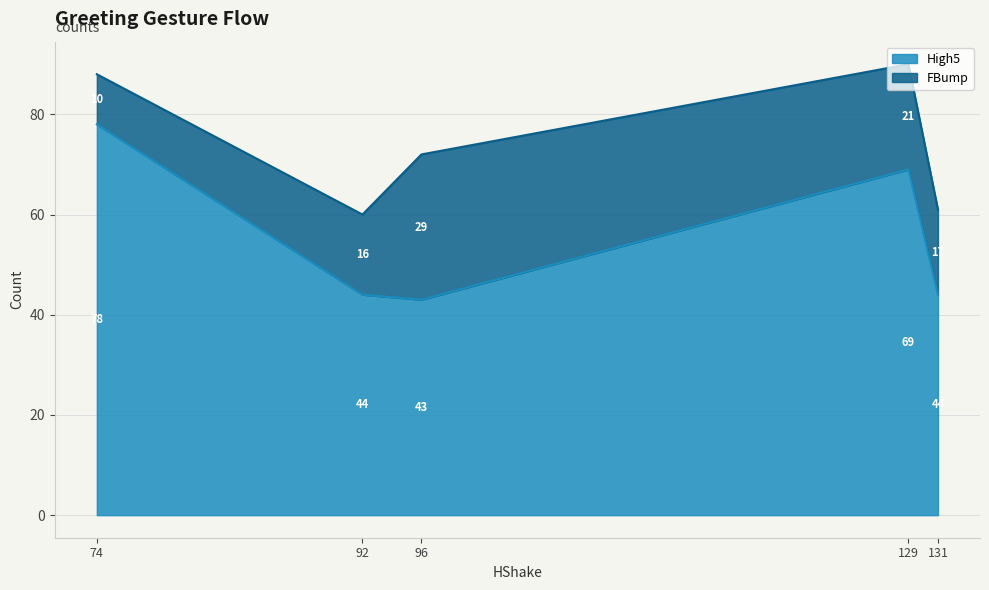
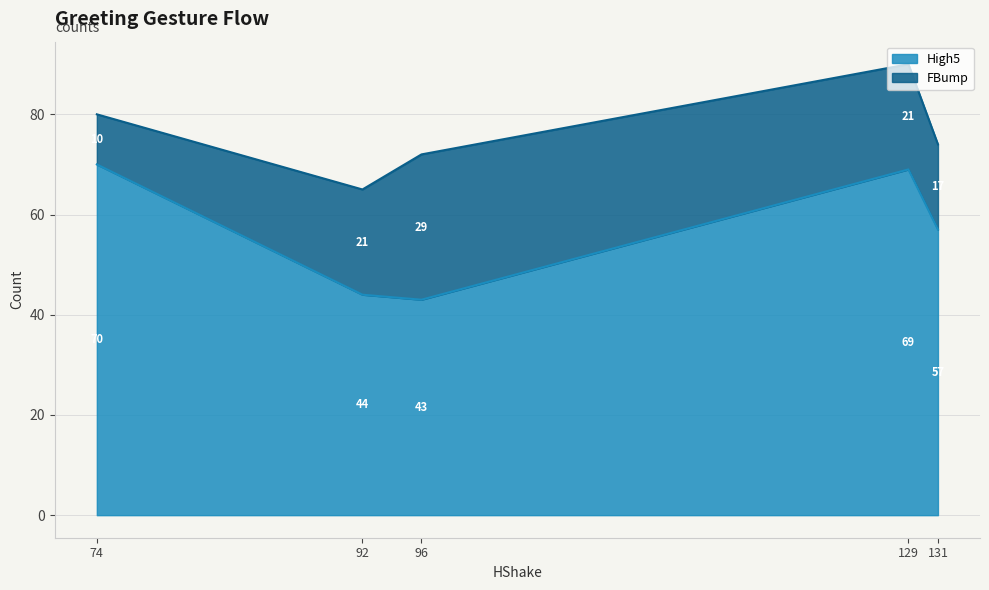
  {
    "High5": {
-     "74": 78,
-     "131": 44
+     "74": 70,
+     "131": 57
    },
    "FBump": {
      "74": 10,
-     "92": 16
+     "92": 21
    }
  }
